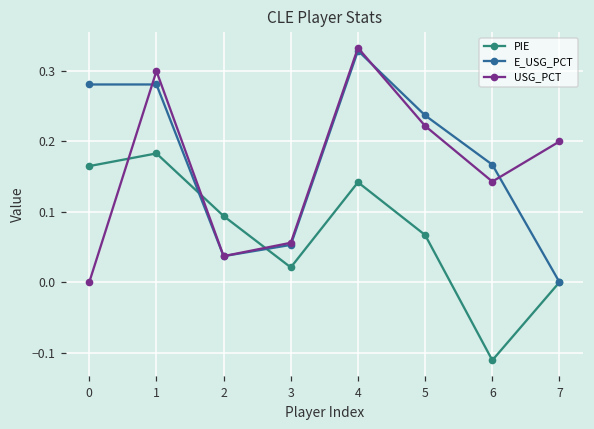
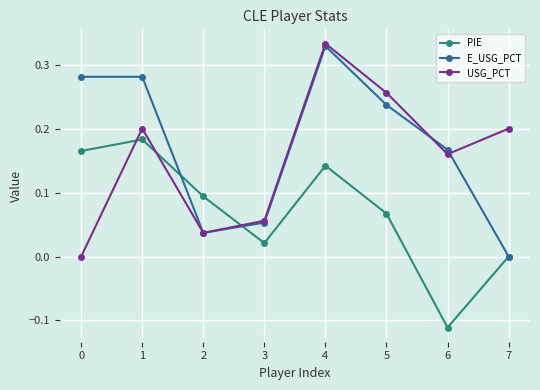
  {
    "USG_PCT": {
      "0": 0.00,
-     "1": 0.3,
+     "1": 0.2,
      "4": 0.33,
-     "5": 0.22,
-     "6": 0.14,
+     "5": 0.26,
+     "6": 0.16,
      "7": 0.20
    }
  }
